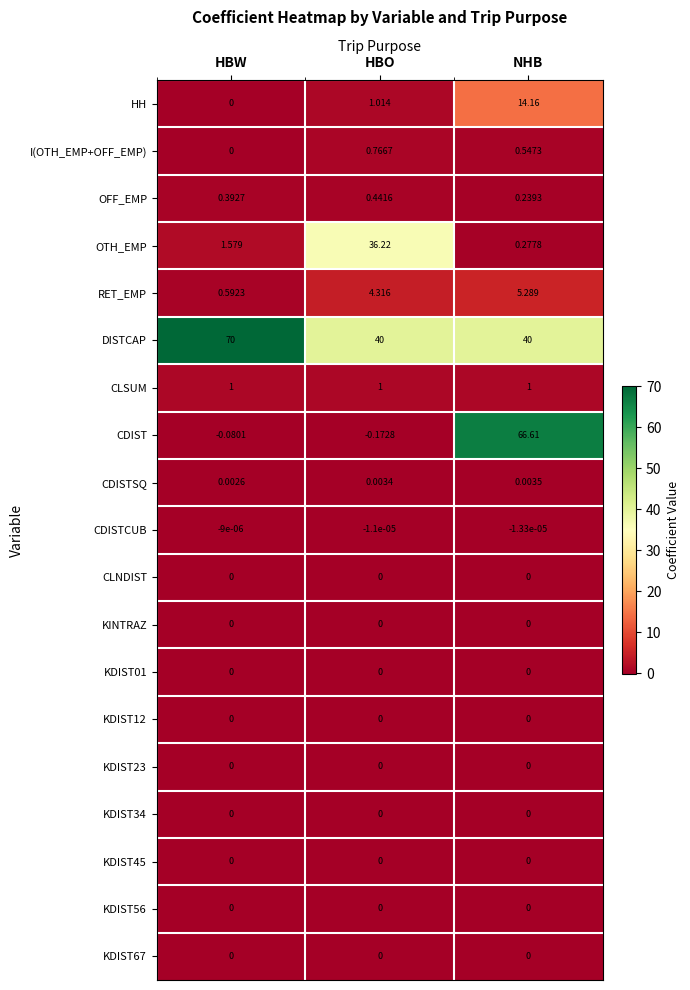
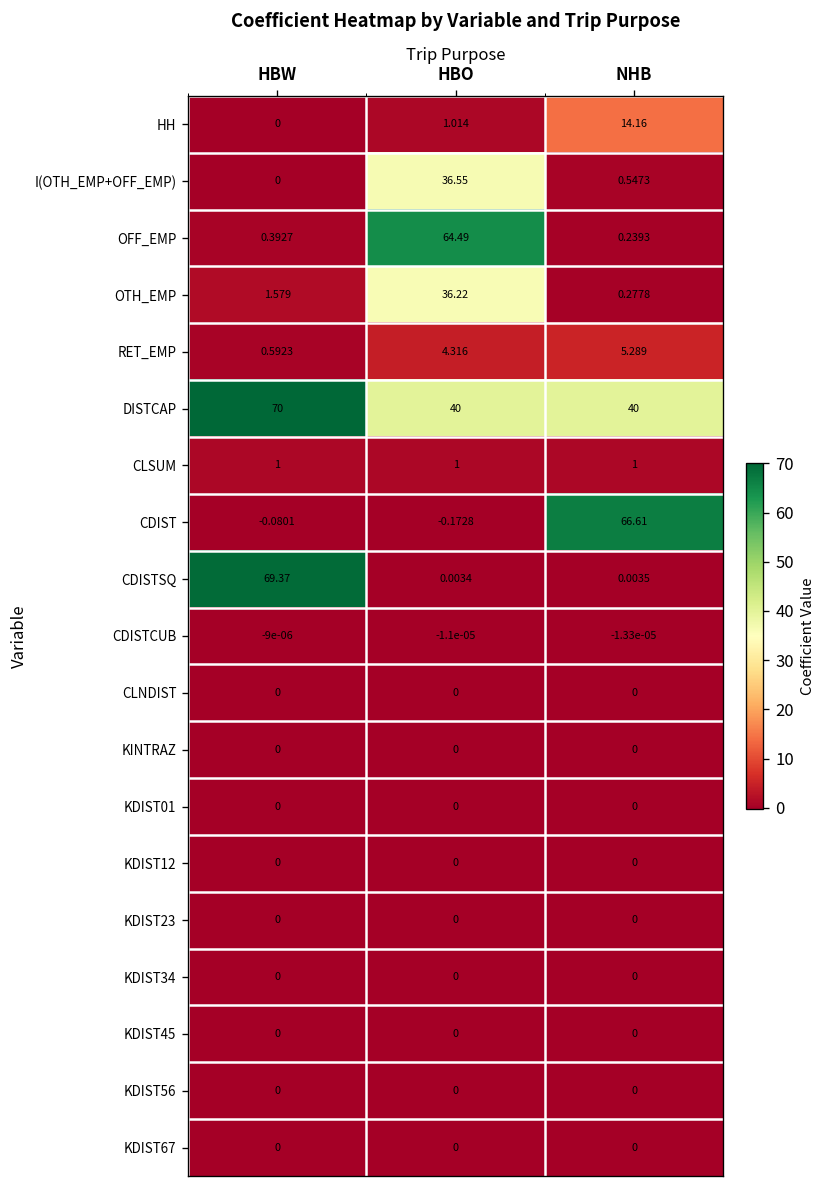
  {
    "HH": {
      "HBW": "0",
      "HBO": "1.014",
      "NHB": "14.16"
    },
    "I(OTH_EMP+OFF_EMP)": {
      "HBW": "0",
-     "HBO": "0.7667",
+     "HBO": "36.55",
      "NHB": "0.5473"
    },
    "OFF_EMP": {
      "HBW": "0.3927",
-     "HBO": "0.4416",
+     "HBO": "64.49",
      "NHB": "0.2393"
    },
    "OTH_EMP": {
      "HBW": "1.579",
      "HBO": "36.22",
      "NHB": "0.2778"
    },
    "RET_EMP": {
      "HBW": "0.5923",
      "HBO": "4.316",
      "NHB": "5.289"
    },
    "DISTCAP": {
      "HBW": "70",
      "HBO": "40",
      "NHB": "40"
    },
    "CLSUM": {
      "HBW": "1",
      "HBO": "1",
      "NHB": "1"
    },
    "CDIST": {
      "HBW": "-0.0801",
      "HBO": "-0.1728",
      "NHB": "66.61"
    },
    "CDISTSQ": {
-     "HBW": "0.0026",
+     "HBW": "69.37",
      "HBO": "0.0034",
      "NHB": "0.0035"
    },
    "CDISTCUB": {
      "HBW": "-9e-06",
      "HBO": "-1.1e-05",
      "NHB": "-1.33e-05"
    },
    "CLNDIST": {
      "HBW": "0",
      "HBO": "0",
      "NHB": "0"
    },
    "KINTRAZ": {
      "HBW": "0",
      "HBO": "0",
      "NHB": "0"
    },
    "KDIST01": {
      "HBW": "0",
      "HBO": "0",
      "NHB": "0"
    },
    "KDIST12": {
      "HBW": "0",
      "HBO": "0",
      "NHB": "0"
    },
    "KDIST23": {
      "HBW": "0",
      "HBO": "0",
      "NHB": "0"
    },
    "KDIST34": {
      "HBW": "0",
      "HBO": "0",
      "NHB": "0"
    },
    "KDIST45": {
      "HBW": "0",
      "HBO": "0",
      "NHB": "0"
    },
    "KDIST56": {
      "HBW": "0",
      "HBO": "0",
      "NHB": "0"
    },
    "KDIST67": {
      "HBW": "0",
      "HBO": "0",
      "NHB": "0"
    }
  }
